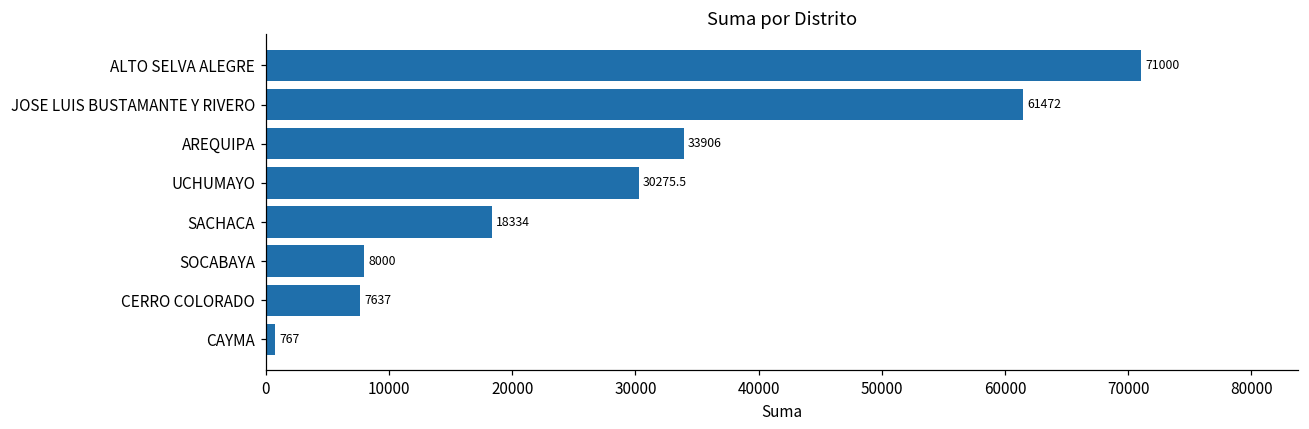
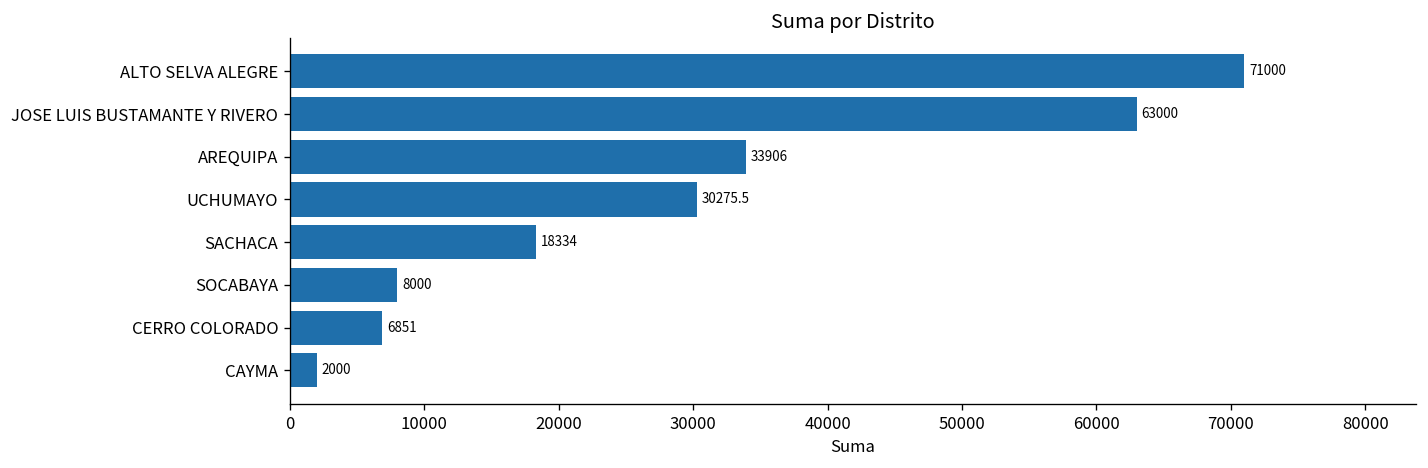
  {
    "ALTO SELVA ALEGRE": 71000,
-   "JOSE LUIS BUSTAMANTE Y RIVERO": 61472,
+   "JOSE LUIS BUSTAMANTE Y RIVERO": 63000,
    "AREQUIPA": 33906,
    "UCHUMAYO": 30275.5,
    "SACHACA": 18334,
    "SOCABAYA": 8000,
-   "CERRO COLORADO": 7637,
-   "CAYMA": 767
+   "CERRO COLORADO": 6851,
+   "CAYMA": 2000
  }
